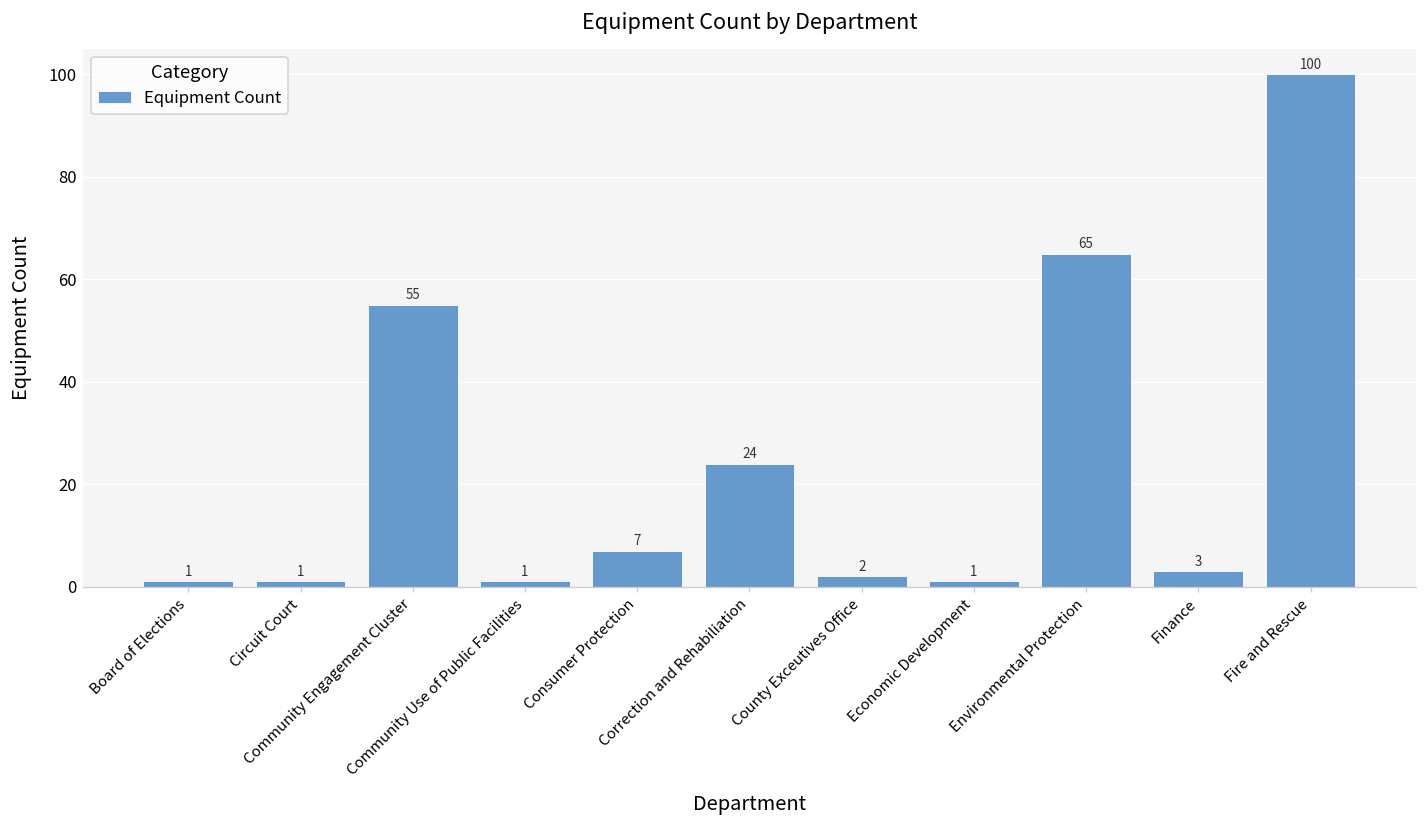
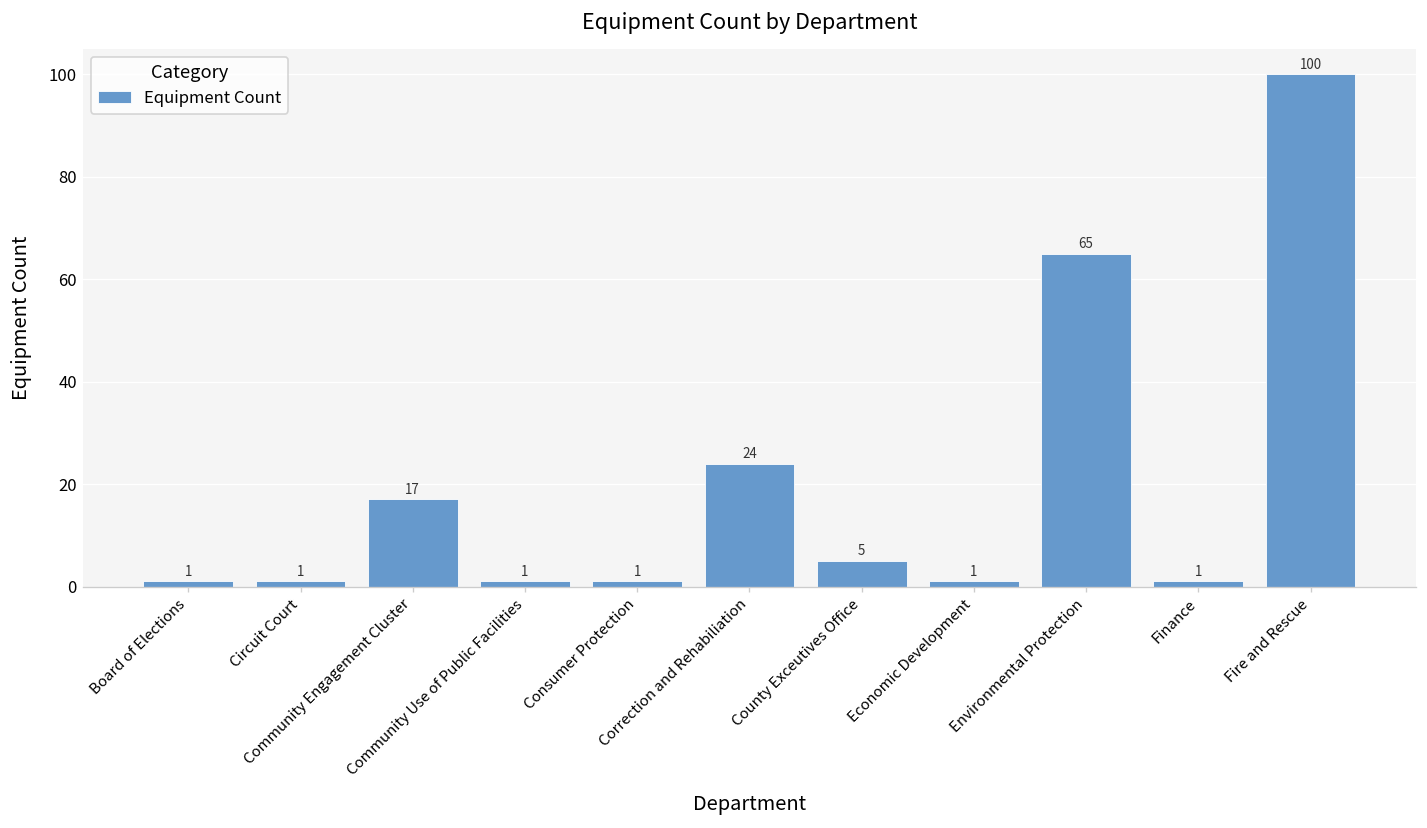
  {
    "Board of Elections": 1,
    "Circuit Court": 1,
-   "Community Engagement Cluster": 55,
+   "Community Engagement Cluster": 17,
    "Community Use of Public Facilities": 1,
-   "Consumer Protection": 7,
+   "Consumer Protection": 1,
    "Correction and Rehabiliation": 24,
-   "County Exceutives Office": 2,
+   "County Exceutives Office": 5,
    "Economic Development": 1,
    "Environmental Protection": 65,
-   "Finance": 3,
+   "Finance": 1,
    "Fire and Rescue": 100
  }
